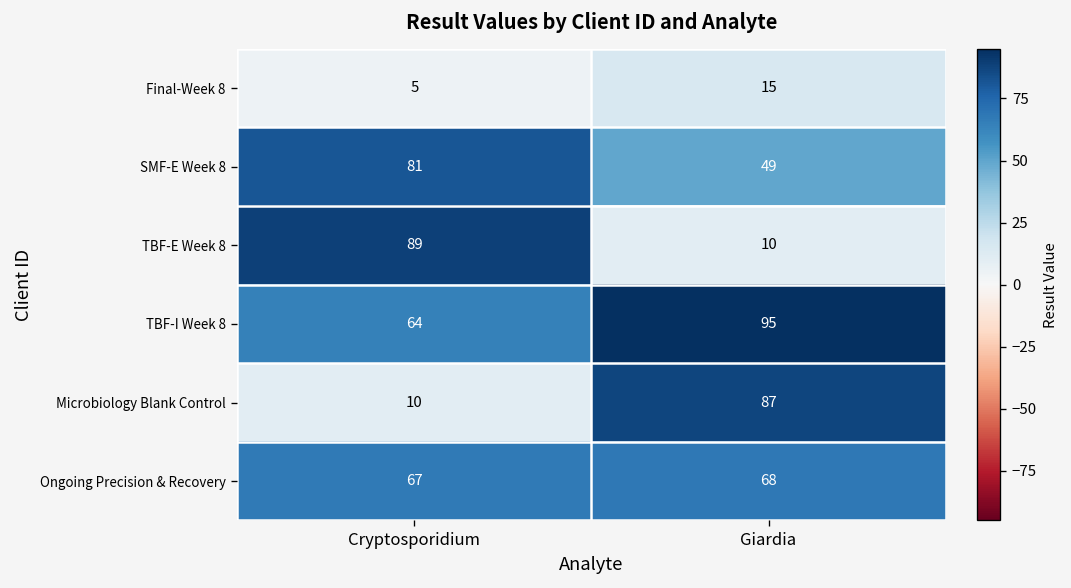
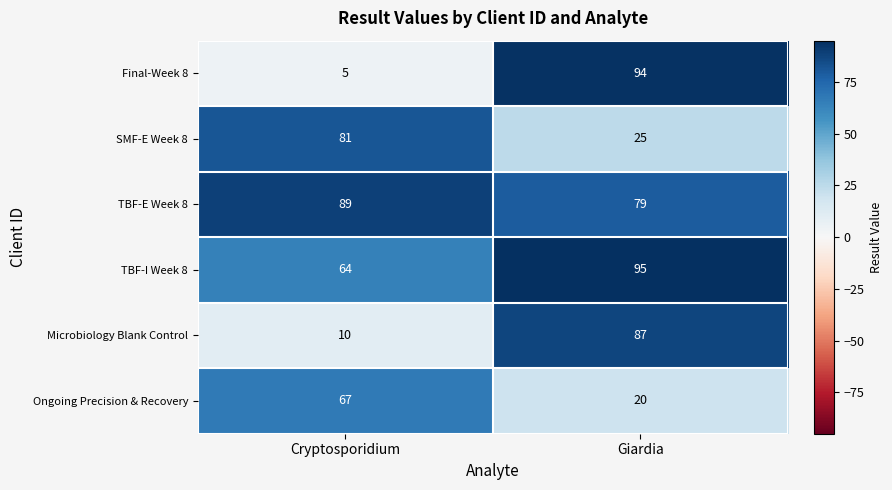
  {
    "Final-Week 8": {
      "Cryptosporidium": 5,
-     "Giardia": 15
+     "Giardia": 94
    },
    "SMF-E Week 8": {
      "Cryptosporidium": 81,
-     "Giardia": 49
+     "Giardia": 25
    },
    "TBF-E Week 8": {
      "Cryptosporidium": 89,
-     "Giardia": 10
+     "Giardia": 79
    },
    "TBF-I Week 8": {
      "Cryptosporidium": 64,
      "Giardia": 95
    },
    "Microbiology Blank Control": {
      "Cryptosporidium": 10,
      "Giardia": 87
    },
    "Ongoing Precision & Recovery": {
      "Cryptosporidium": 67,
-     "Giardia": 68
+     "Giardia": 20
    }
  }
